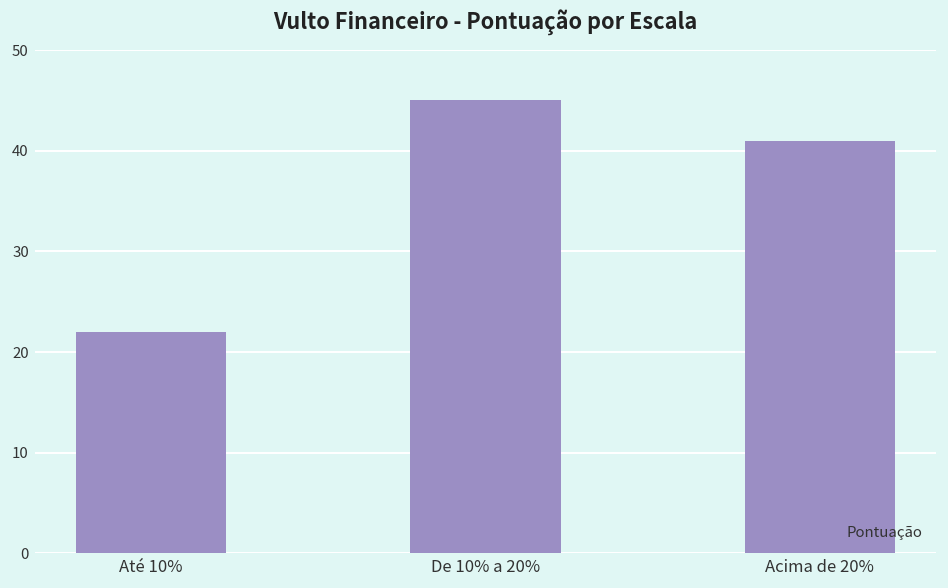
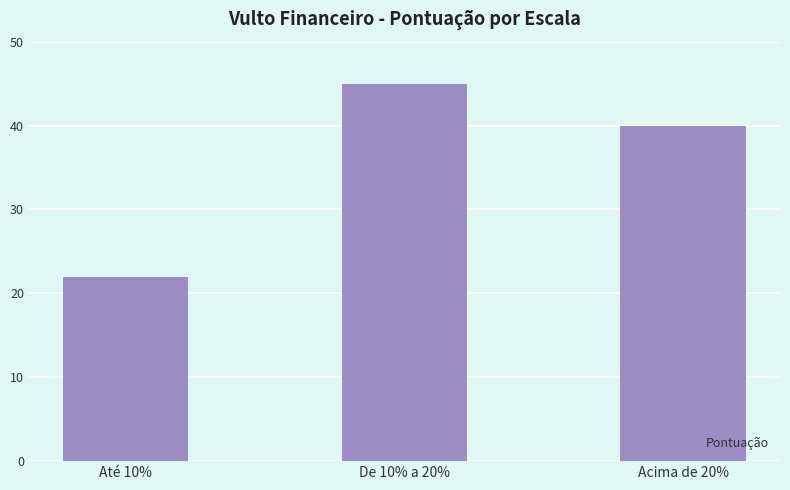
  {
    "Até 10%": 22,
    "De 10% a 20%": 45,
-   "Acima de 20%": 41
+   "Acima de 20%": 40
  }
